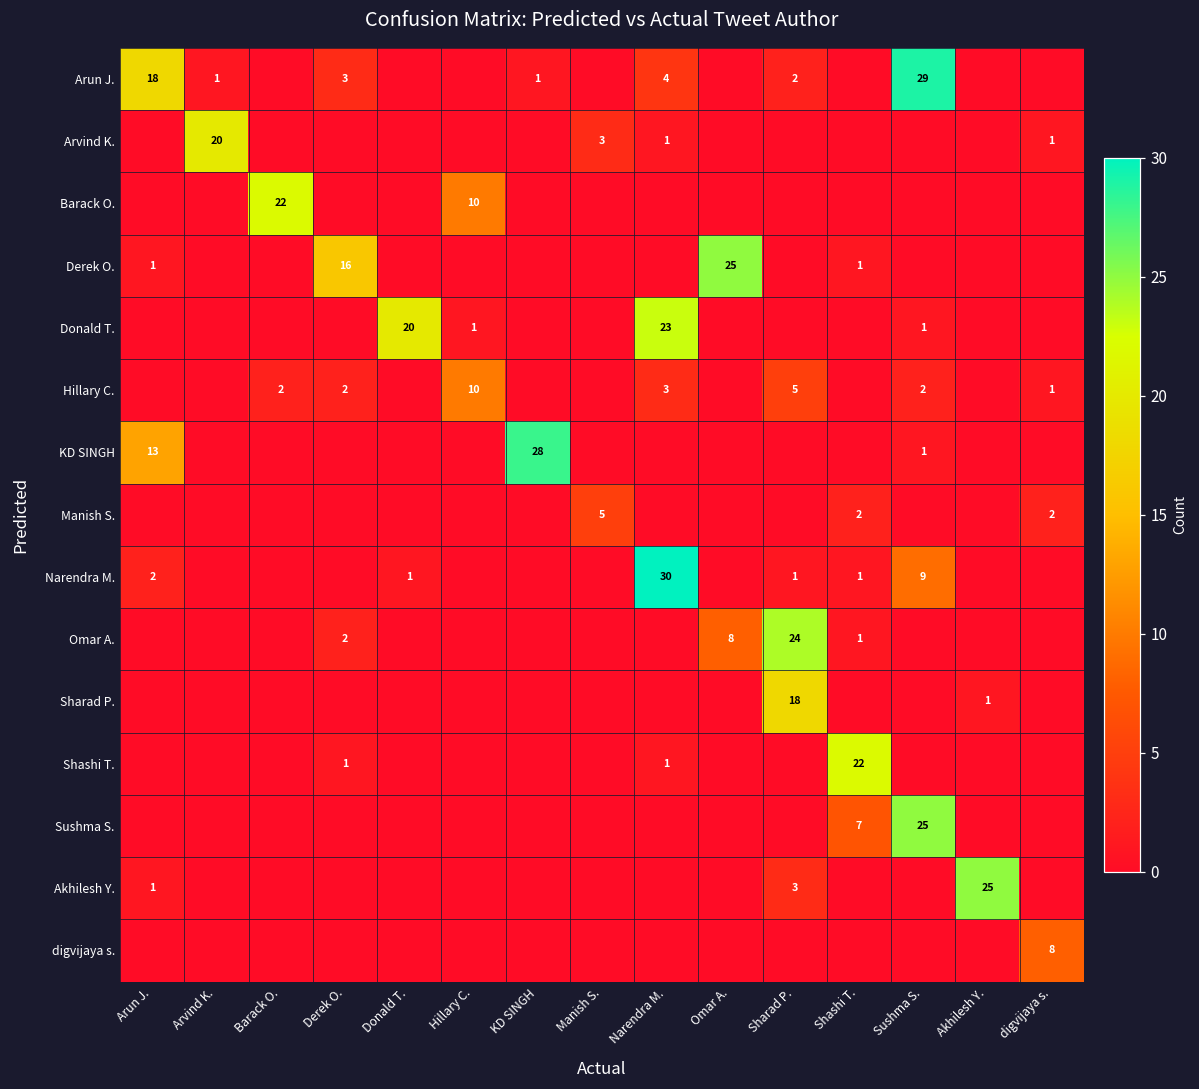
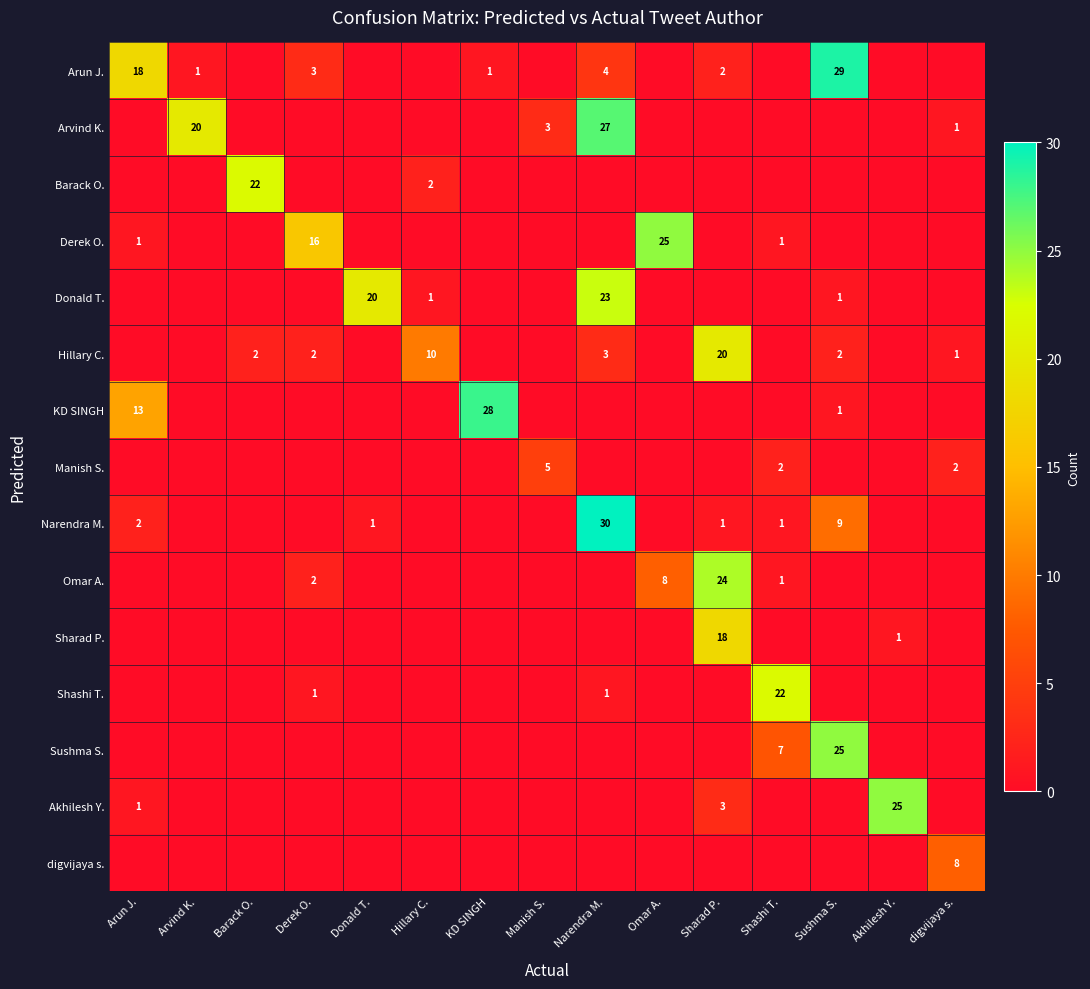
  {
    "Arun J.": {
      "Arun J.": 18,
      "Arvind K.": 1,
      "Derek O.": 3,
      "KD SINGH": 1,
      "Narendra M.": 4,
      "Sharad P.": 2,
      "Sushma S.": 29
    },
    "Arvind K.": {
      "Arvind K.": 20,
      "Manish S.": 3,
-     "Narendra M.": 1,
+     "Narendra M.": 27,
      "digvijaya s.": 1
    },
    "Barack O.": {
      "Barack O.": 22,
-     "Hillary C.": 10
+     "Hillary C.": 2
    },
    "Derek O.": {
      "Arun J.": 1,
      "Derek O.": 16,
      "Omar A.": 25,
      "Shashi T.": 1
    },
    "Donald T.": {
      "Donald T.": 20,
      "Hillary C.": 1,
      "Narendra M.": 23,
      "Sushma S.": 1
    },
    "Hillary C.": {
      "Barack O.": 2,
      "Derek O.": 2,
      "Hillary C.": 10,
      "Narendra M.": 3,
-     "Sharad P.": 5,
+     "Sharad P.": 20,
      "Sushma S.": 2,
      "digvijaya s.": 1
    },
    "KD SINGH": {
      "Arun J.": 13,
      "KD SINGH": 28,
      "Sushma S.": 1
    },
    "Manish S.": {
      "Manish S.": 5,
      "Shashi T.": 2,
      "digvijaya s.": 2
    },
    "Narendra M.": {
      "Arun J.": 2,
      "Donald T.": 1,
      "Narendra M.": 30,
      "Sharad P.": 1,
      "Shashi T.": 1,
      "Sushma S.": 9
    },
    "Omar A.": {
      "Derek O.": 2,
      "Omar A.": 8,
      "Sharad P.": 24,
      "Shashi T.": 1
    },
    "Sharad P.": {
      "Sharad P.": 18,
      "Akhilesh Y.": 1
    },
    "Shashi T.": {
      "Derek O.": 1,
      "Narendra M.": 1,
      "Shashi T.": 22
    },
    "Sushma S.": {
      "Shashi T.": 7,
      "Sushma S.": 25
    },
    "Akhilesh Y.": {
      "Arun J.": 1,
      "Sharad P.": 3,
      "Akhilesh Y.": 25
    },
    "digvijaya s.": {
      "digvijaya s.": 8
    }
  }
